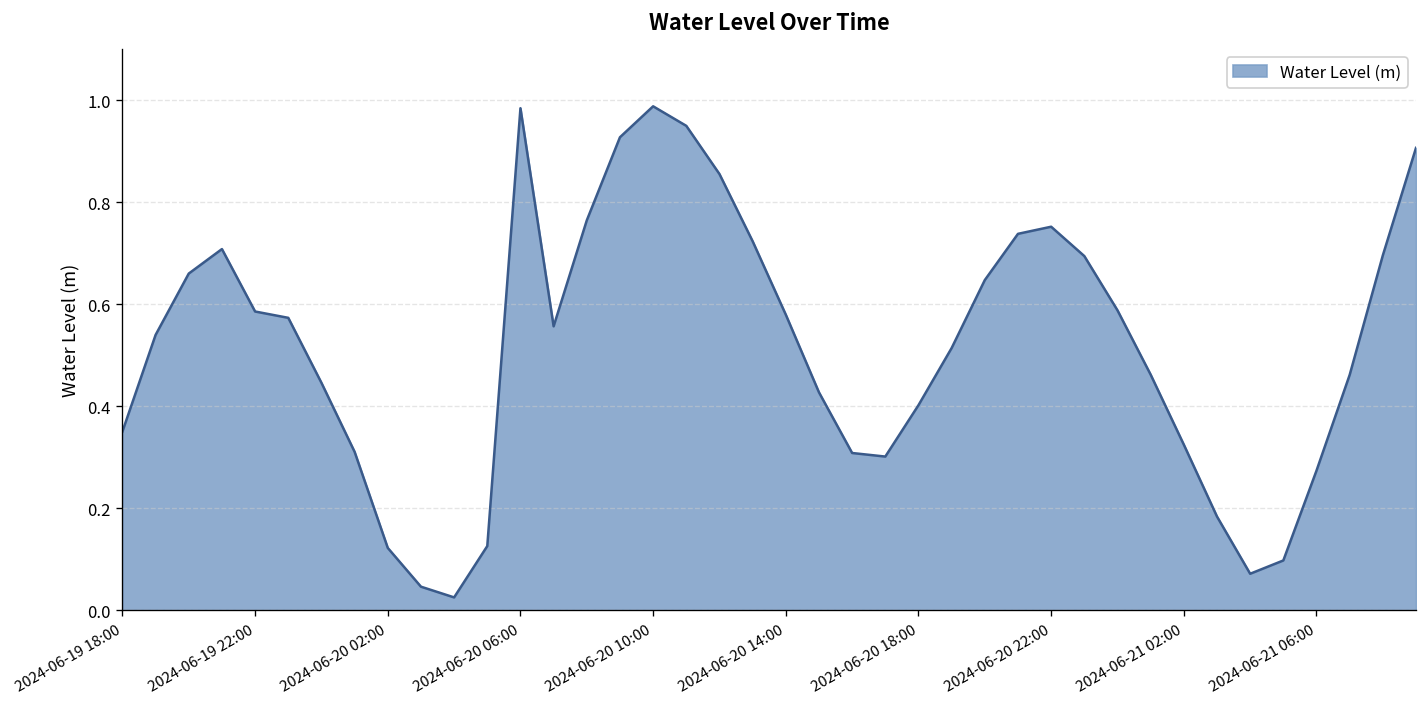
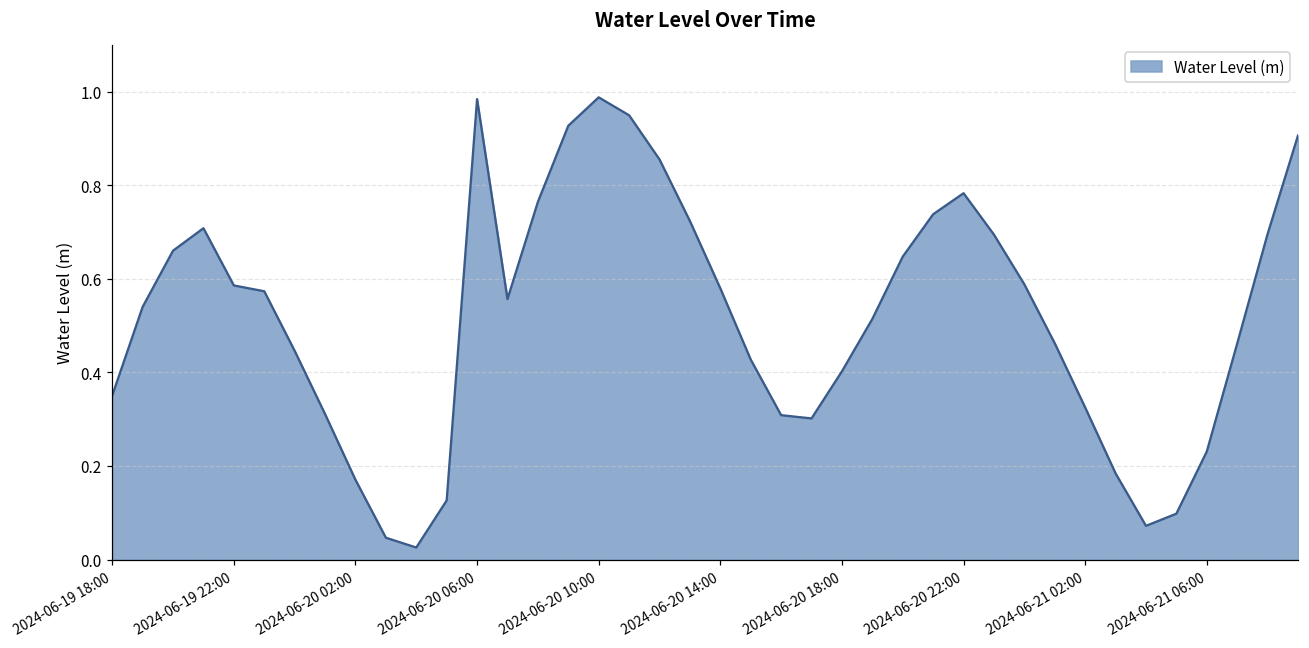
  {
    "2024-06-19 18:00": 0.35,
    "2024-06-19 22:00": 0.59,
-   "2024-06-20 02:00": 0.12,
+   "2024-06-20 02:00": 0.17,
    "2024-06-20 06:00": 0.98,
    "2024-06-20 10:00": 0.99,
    "2024-06-20 14:00": 0.58,
    "2024-06-20 18:00": 0.40,
-   "2024-06-20 22:00": 0.75,
+   "2024-06-20 22:00": 0.78,
    "2024-06-21 02:00": 0.32,
-   "2024-06-21 06:00": 0.27
+   "2024-06-21 06:00": 0.23
  }
